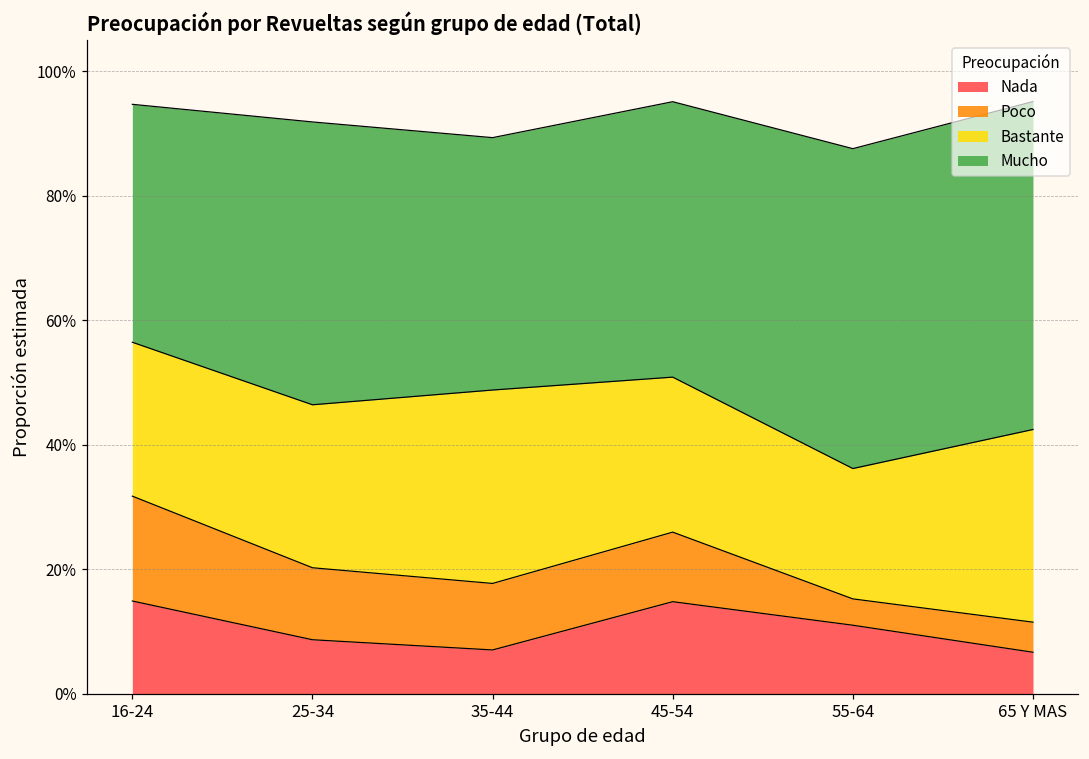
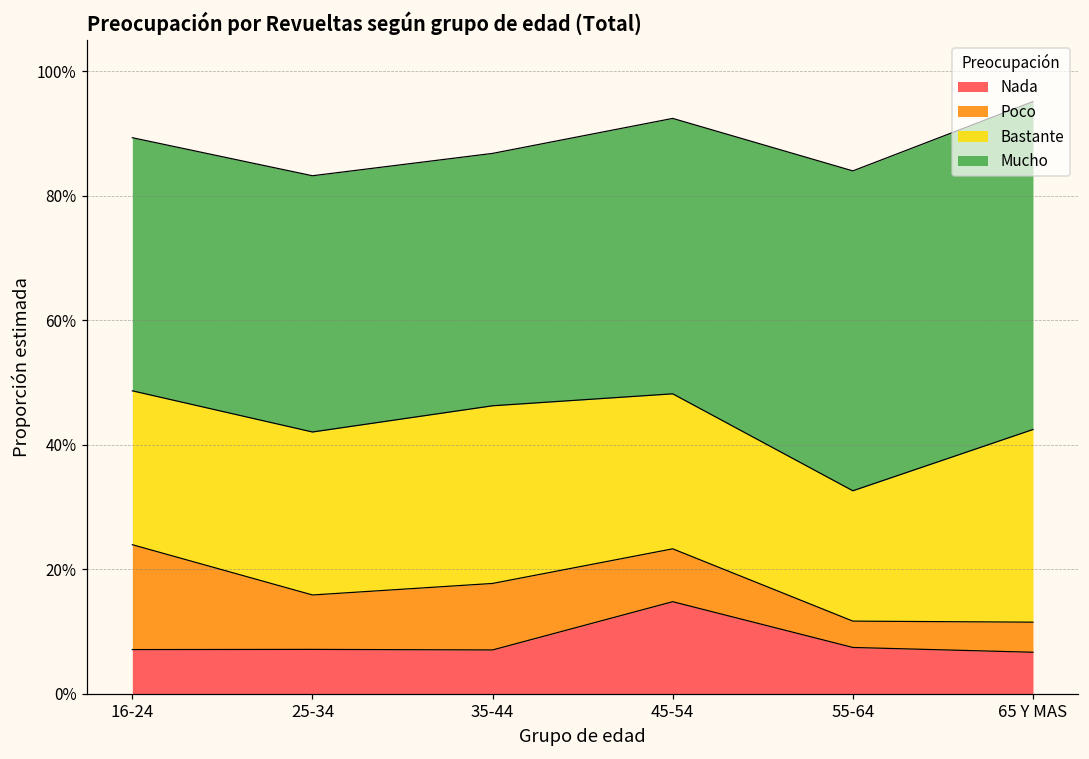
  {
    "Nada": {
-     "16-24": "15%",
-     "25-34": "9%",
+     "16-24": "7%",
+     "25-34": "7%",
      "35-44": "7%",
      "45-54": "15%",
-     "55-64": "11%",
+     "55-64": "7%",
      "65 Y MAS": "7%"
    },
    "Poco": {
      "16-24": "17%",
-     "25-34": "12%",
+     "25-34": "9%",
      "35-44": "11%",
-     "45-54": "11%",
+     "45-54": "8%",
      "55-64": "4%",
      "65 Y MAS": "5%"
    },
    "Bastante": {
      "16-24": "25%",
      "25-34": "26%",
-     "35-44": "31%",
+     "35-44": "29%",
      "45-54": "25%",
      "55-64": "21%",
      "65 Y MAS": "31%"
    },
    "Mucho": {
-     "16-24": "38%",
-     "25-34": "45%",
+     "16-24": "41%",
+     "25-34": "41%",
      "35-44": "41%",
      "45-54": "44%",
      "55-64": "51%"
    }
  }
